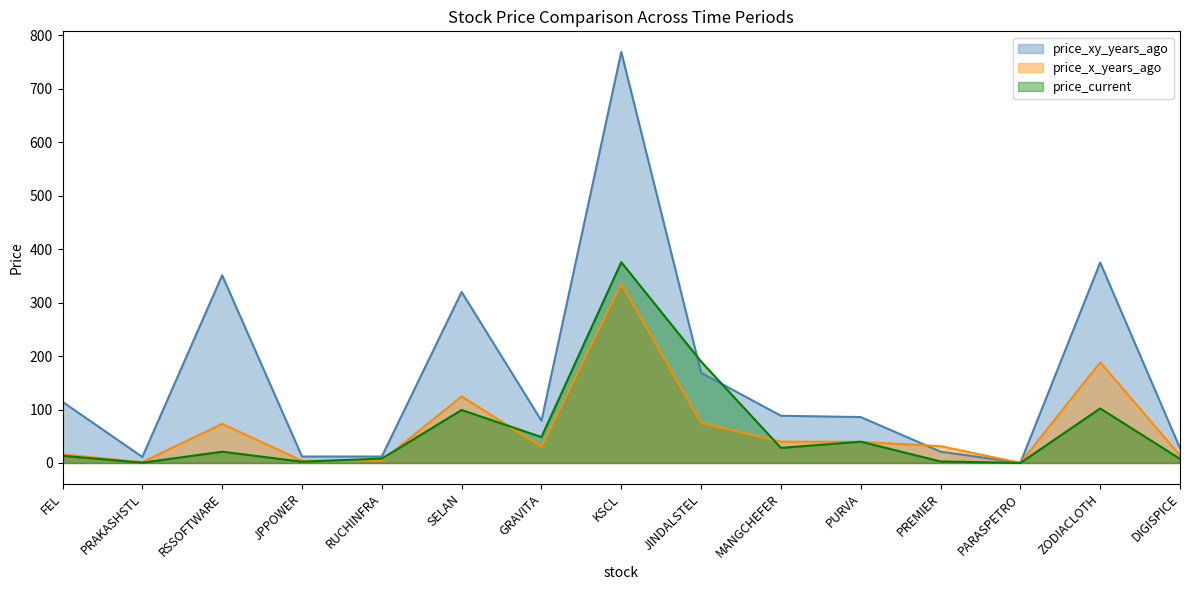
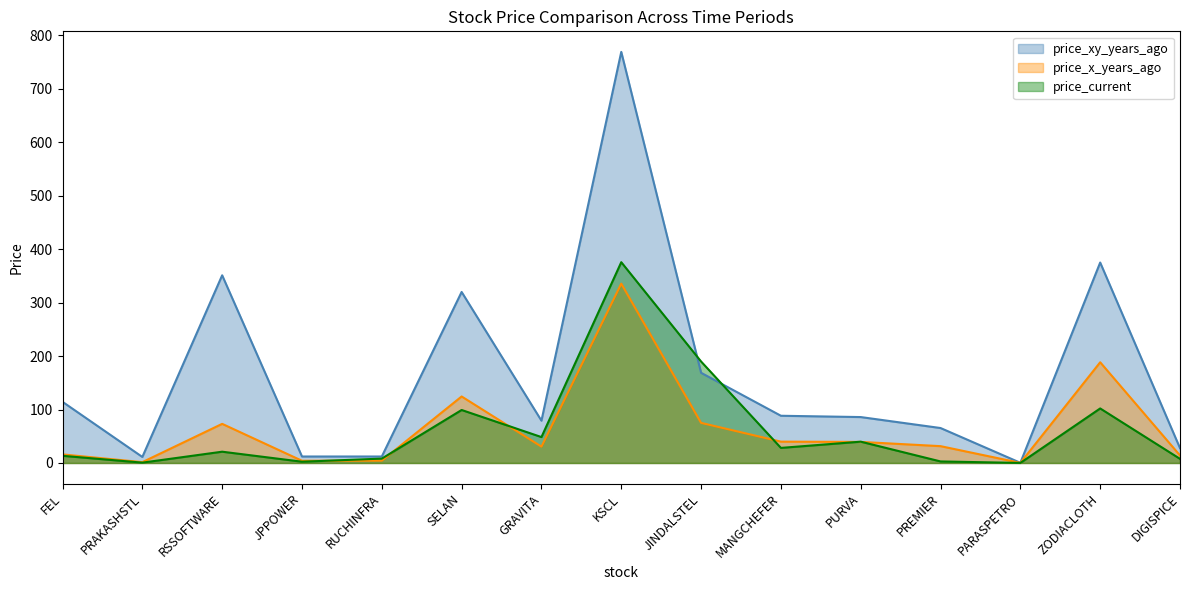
  {
    "price_xy_years_ago": {
      "FEL": 110,
      "PRAKASHSTL": 10,
      "RSSOFTWARE": 350,
      "JPPOWER": 10,
      "SELAN": 320,
      "GRAVITA": 80,
      "KSCL": 770,
      "JINDALSTEL": 170,
      "MANGCHEFER": 90,
      "PURVA": 90,
-     "PREMIER": 20,
+     "PREMIER": 70,
      "ZODIACLOTH": 380,
      "DIGISPICE": 30
    },
    "price_x_years_ago": {
      "RSSOFTWARE": 70,
      "SELAN": 120,
      "GRAVITA": 30,
      "KSCL": 340,
      "JINDALSTEL": 80,
      "MANGCHEFER": 40,
      "PREMIER": 30,
      "ZODIACLOTH": 190,
      "DIGISPICE": 10
    },
    "price_current": {
      "RSSOFTWARE": 20,
      "SELAN": 100,
      "GRAVITA": 50,
      "KSCL": 380,
      "JINDALSTEL": 190,
      "MANGCHEFER": 30,
      "PREMIER": 0,
      "ZODIACLOTH": 100,
      "DIGISPICE": 10
    }
  }
